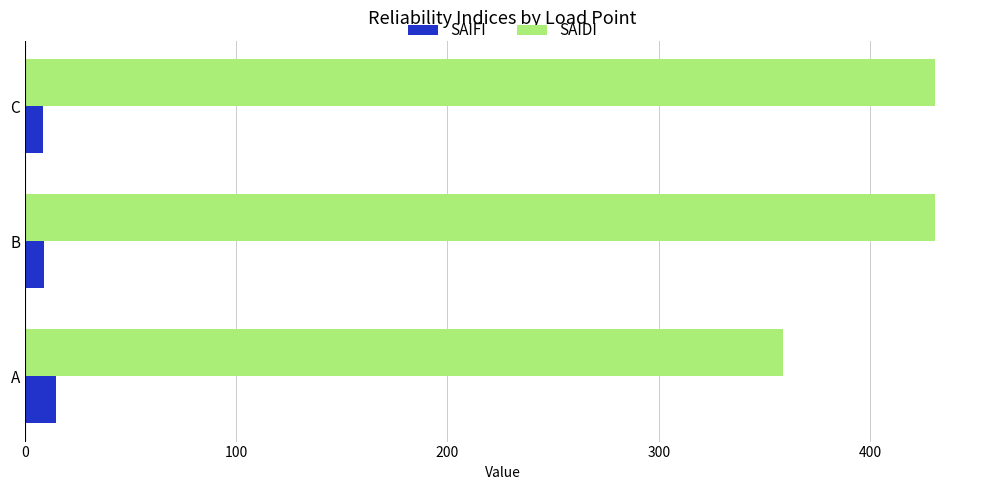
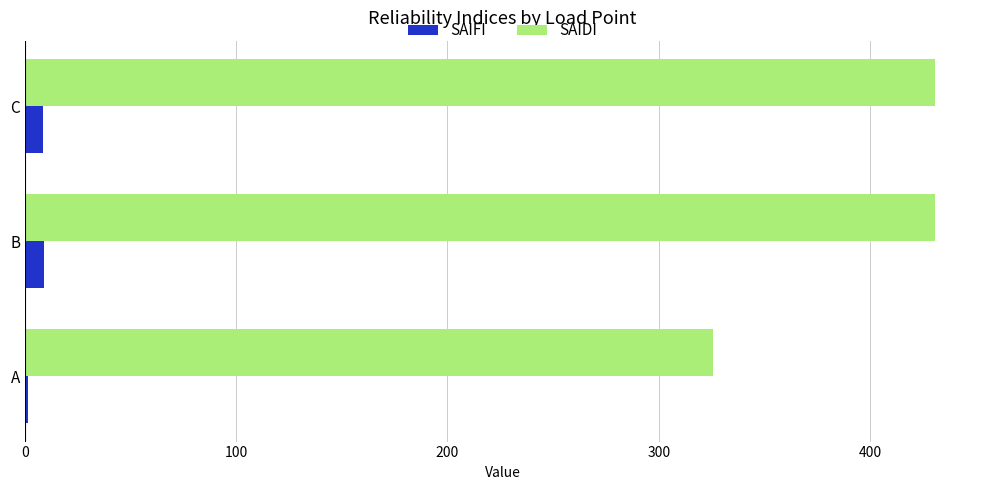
  {
    "SAIFI": {
      "C": 9,
      "B": 9,
-     "A": 15
+     "A": 1
    },
    "SAIDI": {
      "C": 431,
      "B": 431,
-     "A": 359
+     "A": 326
    }
  }
